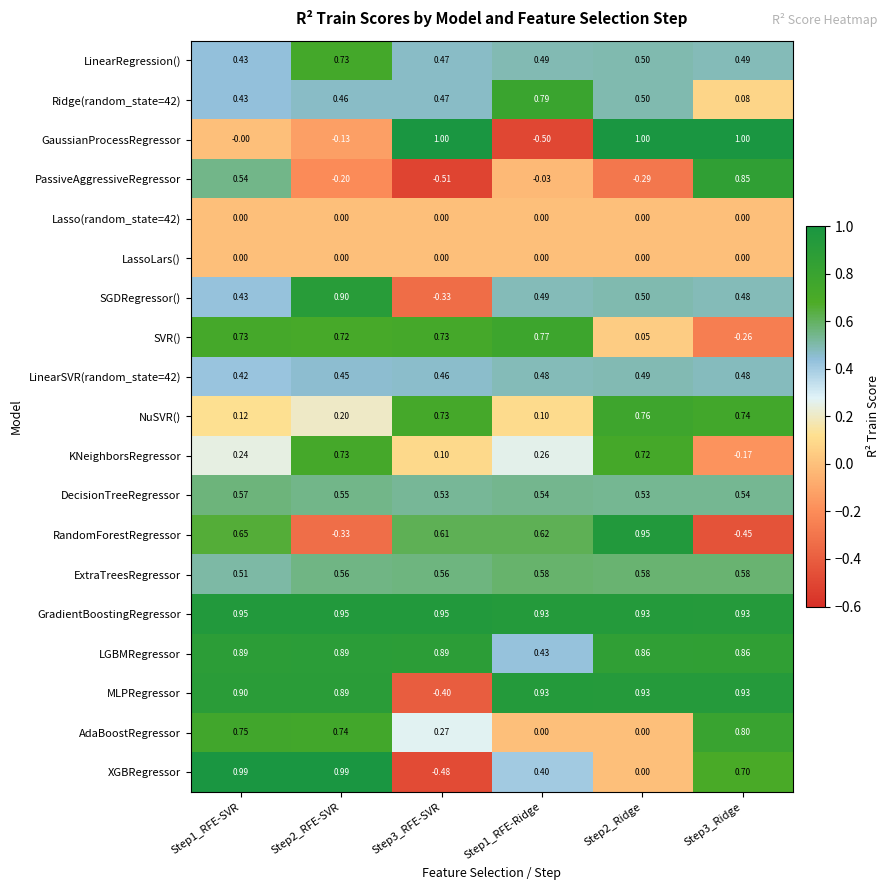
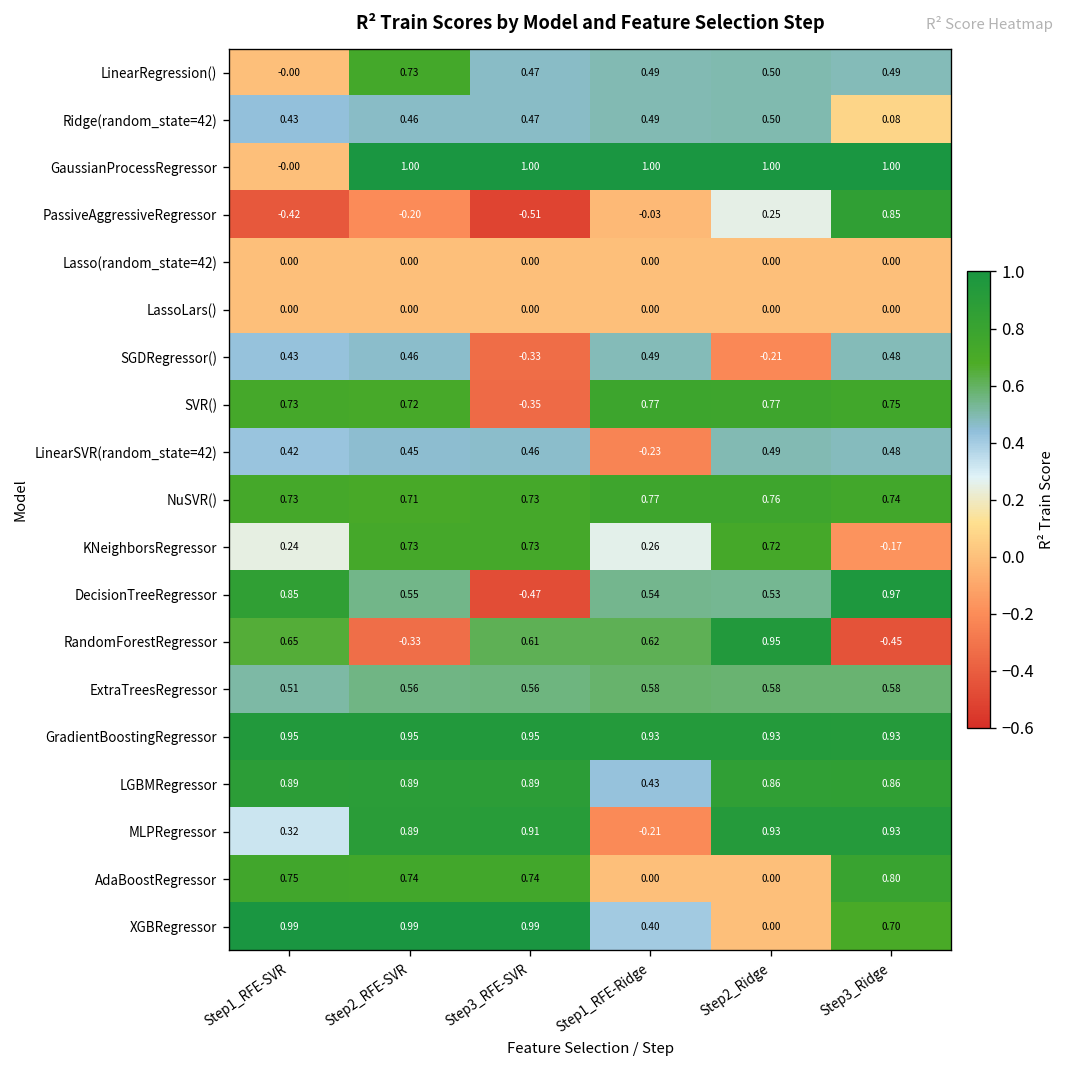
  {
    "LinearRegression()": {
-     "Step1_RFE-SVR": 0.43,
+     "Step1_RFE-SVR": -0.00,
      "Step2_RFE-SVR": 0.73,
      "Step3_RFE-SVR": 0.47,
      "Step1_RFE-Ridge": 0.49,
      "Step2_Ridge": 0.50,
      "Step3_Ridge": 0.49
    },
    "Ridge(random_state=42)": {
      "Step1_RFE-SVR": 0.43,
      "Step2_RFE-SVR": 0.46,
      "Step3_RFE-SVR": 0.47,
-     "Step1_RFE-Ridge": 0.79,
+     "Step1_RFE-Ridge": 0.49,
      "Step2_Ridge": 0.50,
      "Step3_Ridge": 0.08
    },
    "GaussianProcessRegressor": {
      "Step1_RFE-SVR": -0.00,
-     "Step2_RFE-SVR": -0.13,
+     "Step2_RFE-SVR": 1.00,
      "Step3_RFE-SVR": 1.00,
-     "Step1_RFE-Ridge": -0.50,
+     "Step1_RFE-Ridge": 1.00,
      "Step2_Ridge": 1.00,
      "Step3_Ridge": 1.00
    },
    "PassiveAggressiveRegressor": {
-     "Step1_RFE-SVR": 0.54,
+     "Step1_RFE-SVR": -0.42,
      "Step2_RFE-SVR": -0.20,
      "Step3_RFE-SVR": -0.51,
      "Step1_RFE-Ridge": -0.03,
-     "Step2_Ridge": -0.29,
+     "Step2_Ridge": 0.25,
      "Step3_Ridge": 0.85
    },
    "Lasso(random_state=42)": {
      "Step1_RFE-SVR": 0.00,
      "Step2_RFE-SVR": 0.00,
      "Step3_RFE-SVR": 0.00,
      "Step1_RFE-Ridge": 0.00,
      "Step2_Ridge": 0.00,
      "Step3_Ridge": 0.00
    },
    "LassoLars()": {
      "Step1_RFE-SVR": 0.00,
      "Step2_RFE-SVR": 0.00,
      "Step3_RFE-SVR": 0.00,
      "Step1_RFE-Ridge": 0.00,
      "Step2_Ridge": 0.00,
      "Step3_Ridge": 0.00
    },
    "SGDRegressor()": {
      "Step1_RFE-SVR": 0.43,
-     "Step2_RFE-SVR": 0.90,
+     "Step2_RFE-SVR": 0.46,
      "Step3_RFE-SVR": -0.33,
      "Step1_RFE-Ridge": 0.49,
-     "Step2_Ridge": 0.50,
+     "Step2_Ridge": -0.21,
      "Step3_Ridge": 0.48
    },
    "SVR()": {
      "Step1_RFE-SVR": 0.73,
      "Step2_RFE-SVR": 0.72,
-     "Step3_RFE-SVR": 0.73,
+     "Step3_RFE-SVR": -0.35,
      "Step1_RFE-Ridge": 0.77,
-     "Step2_Ridge": 0.05,
-     "Step3_Ridge": -0.26
+     "Step2_Ridge": 0.77,
+     "Step3_Ridge": 0.75
    },
    "LinearSVR(random_state=42)": {
      "Step1_RFE-SVR": 0.42,
      "Step2_RFE-SVR": 0.45,
      "Step3_RFE-SVR": 0.46,
-     "Step1_RFE-Ridge": 0.48,
+     "Step1_RFE-Ridge": -0.23,
      "Step2_Ridge": 0.49,
      "Step3_Ridge": 0.48
    },
    "NuSVR()": {
-     "Step1_RFE-SVR": 0.12,
-     "Step2_RFE-SVR": 0.20,
+     "Step1_RFE-SVR": 0.73,
+     "Step2_RFE-SVR": 0.71,
      "Step3_RFE-SVR": 0.73,
-     "Step1_RFE-Ridge": 0.10,
+     "Step1_RFE-Ridge": 0.77,
      "Step2_Ridge": 0.76,
      "Step3_Ridge": 0.74
    },
    "KNeighborsRegressor": {
      "Step1_RFE-SVR": 0.24,
      "Step2_RFE-SVR": 0.73,
-     "Step3_RFE-SVR": 0.10,
+     "Step3_RFE-SVR": 0.73,
      "Step1_RFE-Ridge": 0.26,
      "Step2_Ridge": 0.72,
      "Step3_Ridge": -0.17
    },
    "DecisionTreeRegressor": {
-     "Step1_RFE-SVR": 0.57,
+     "Step1_RFE-SVR": 0.85,
      "Step2_RFE-SVR": 0.55,
-     "Step3_RFE-SVR": 0.53,
+     "Step3_RFE-SVR": -0.47,
      "Step1_RFE-Ridge": 0.54,
      "Step2_Ridge": 0.53,
-     "Step3_Ridge": 0.54
+     "Step3_Ridge": 0.97
    },
    "RandomForestRegressor": {
      "Step1_RFE-SVR": 0.65,
      "Step2_RFE-SVR": -0.33,
      "Step3_RFE-SVR": 0.61,
      "Step1_RFE-Ridge": 0.62,
      "Step2_Ridge": 0.95,
      "Step3_Ridge": -0.45
    },
    "ExtraTreesRegressor": {
      "Step1_RFE-SVR": 0.51,
      "Step2_RFE-SVR": 0.56,
      "Step3_RFE-SVR": 0.56,
      "Step1_RFE-Ridge": 0.58,
      "Step2_Ridge": 0.58,
      "Step3_Ridge": 0.58
    },
    "GradientBoostingRegressor": {
      "Step1_RFE-SVR": 0.95,
      "Step2_RFE-SVR": 0.95,
      "Step3_RFE-SVR": 0.95,
      "Step1_RFE-Ridge": 0.93,
      "Step2_Ridge": 0.93,
      "Step3_Ridge": 0.93
    },
    "LGBMRegressor": {
      "Step1_RFE-SVR": 0.89,
      "Step2_RFE-SVR": 0.89,
      "Step3_RFE-SVR": 0.89,
      "Step1_RFE-Ridge": 0.43,
      "Step2_Ridge": 0.86,
      "Step3_Ridge": 0.86
    },
    "MLPRegressor": {
-     "Step1_RFE-SVR": 0.90,
+     "Step1_RFE-SVR": 0.32,
      "Step2_RFE-SVR": 0.89,
-     "Step3_RFE-SVR": -0.40,
-     "Step1_RFE-Ridge": 0.93,
+     "Step3_RFE-SVR": 0.91,
+     "Step1_RFE-Ridge": -0.21,
      "Step2_Ridge": 0.93,
      "Step3_Ridge": 0.93
    },
    "AdaBoostRegressor": {
      "Step1_RFE-SVR": 0.75,
      "Step2_RFE-SVR": 0.74,
-     "Step3_RFE-SVR": 0.27,
+     "Step3_RFE-SVR": 0.74,
      "Step1_RFE-Ridge": 0.00,
      "Step2_Ridge": 0.00,
      "Step3_Ridge": 0.80
    },
    "XGBRegressor": {
      "Step1_RFE-SVR": 0.99,
      "Step2_RFE-SVR": 0.99,
-     "Step3_RFE-SVR": -0.48,
+     "Step3_RFE-SVR": 0.99,
      "Step1_RFE-Ridge": 0.40,
      "Step2_Ridge": 0.00,
      "Step3_Ridge": 0.70
    }
  }
